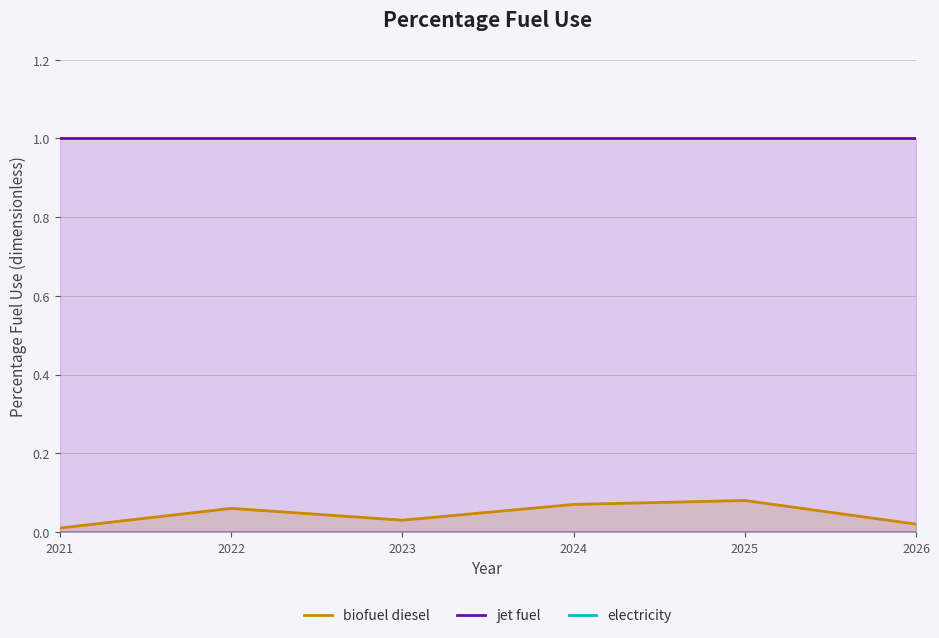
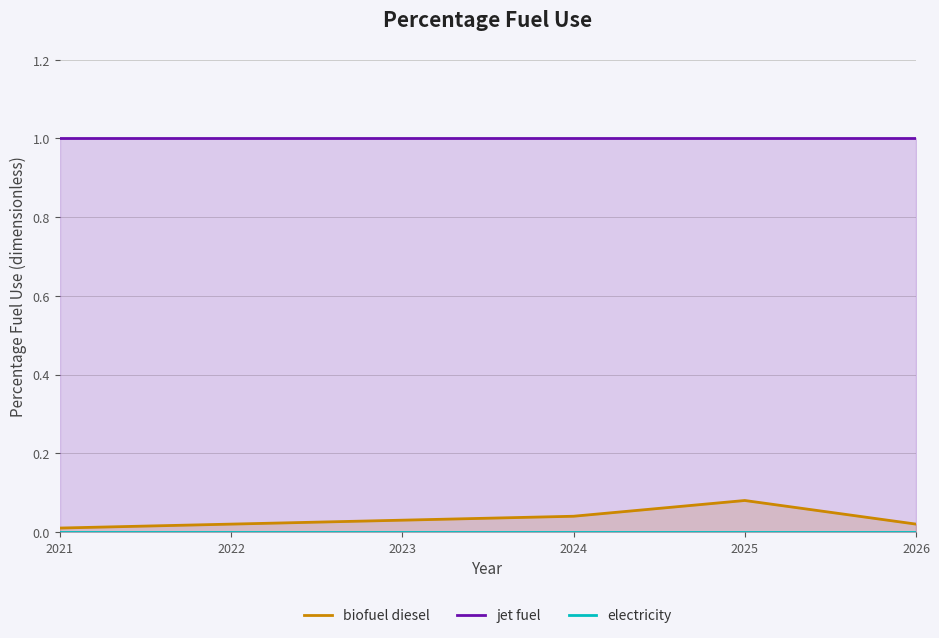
  {
    "biofuel diesel": {
      "2021": 0.01,
-     "2022": 0.06,
+     "2022": 0.02,
      "2023": 0.03,
-     "2024": 0.07,
+     "2024": 0.04,
      "2025": 0.08,
      "2026": 0.02
    },
    "jet fuel": {
      "2021": 1.00,
      "2022": 1.00,
      "2023": 1.00,
      "2024": 1.00,
      "2025": 1.00,
      "2026": 1.00
    },
    "electricity": {
      "2021": 0.00,
      "2022": 0.00,
      "2023": 0.00,
      "2024": 0.00,
      "2025": 0.00,
      "2026": 0.00
    }
  }
